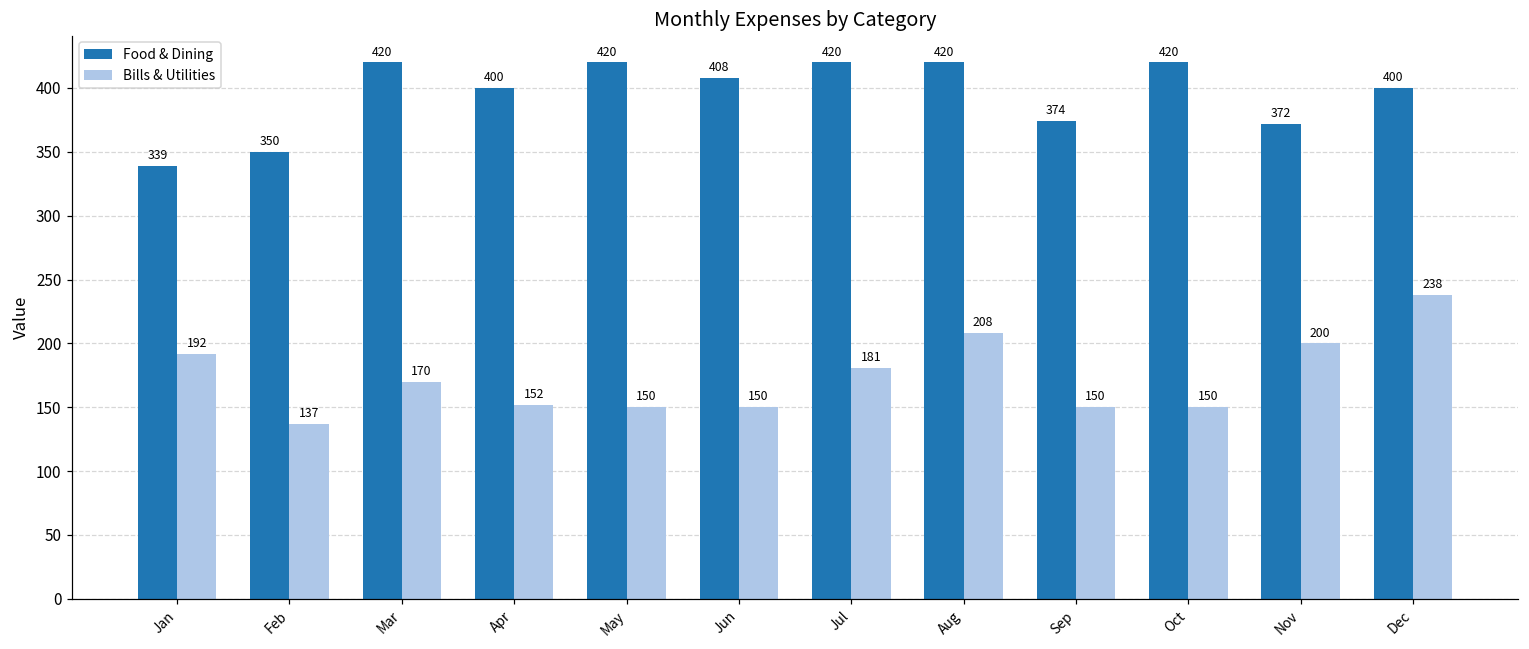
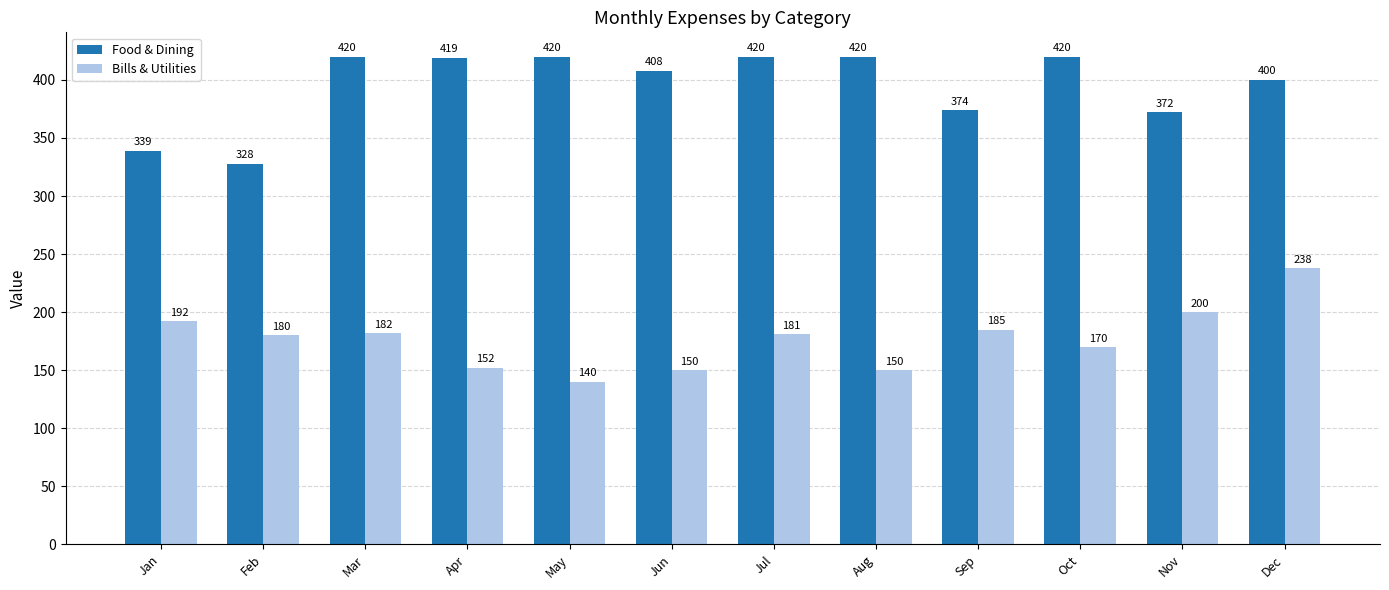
  {
    "Food & Dining": {
      "Jan": 339,
-     "Feb": 350,
+     "Feb": 328,
      "Mar": 420,
-     "Apr": 400,
+     "Apr": 419,
      "May": 420,
      "Jun": 408,
      "Jul": 420,
      "Aug": 420,
      "Sep": 374,
      "Oct": 420,
      "Nov": 372,
      "Dec": 400
    },
    "Bills & Utilities": {
      "Jan": 192,
-     "Feb": 137,
-     "Mar": 170,
+     "Feb": 180,
+     "Mar": 182,
      "Apr": 152,
-     "May": 150,
+     "May": 140,
      "Jun": 150,
      "Jul": 181,
-     "Aug": 208,
-     "Sep": 150,
-     "Oct": 150,
+     "Aug": 150,
+     "Sep": 185,
+     "Oct": 170,
      "Nov": 200,
      "Dec": 238
    }
  }
